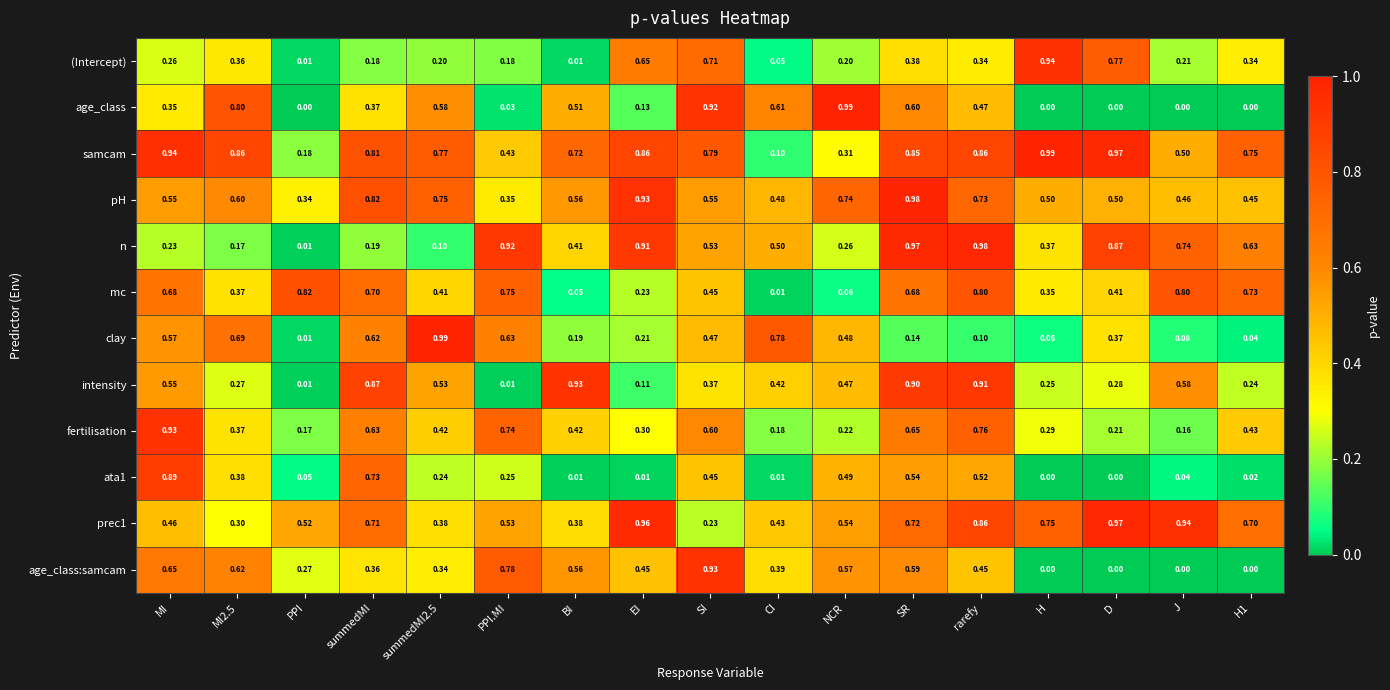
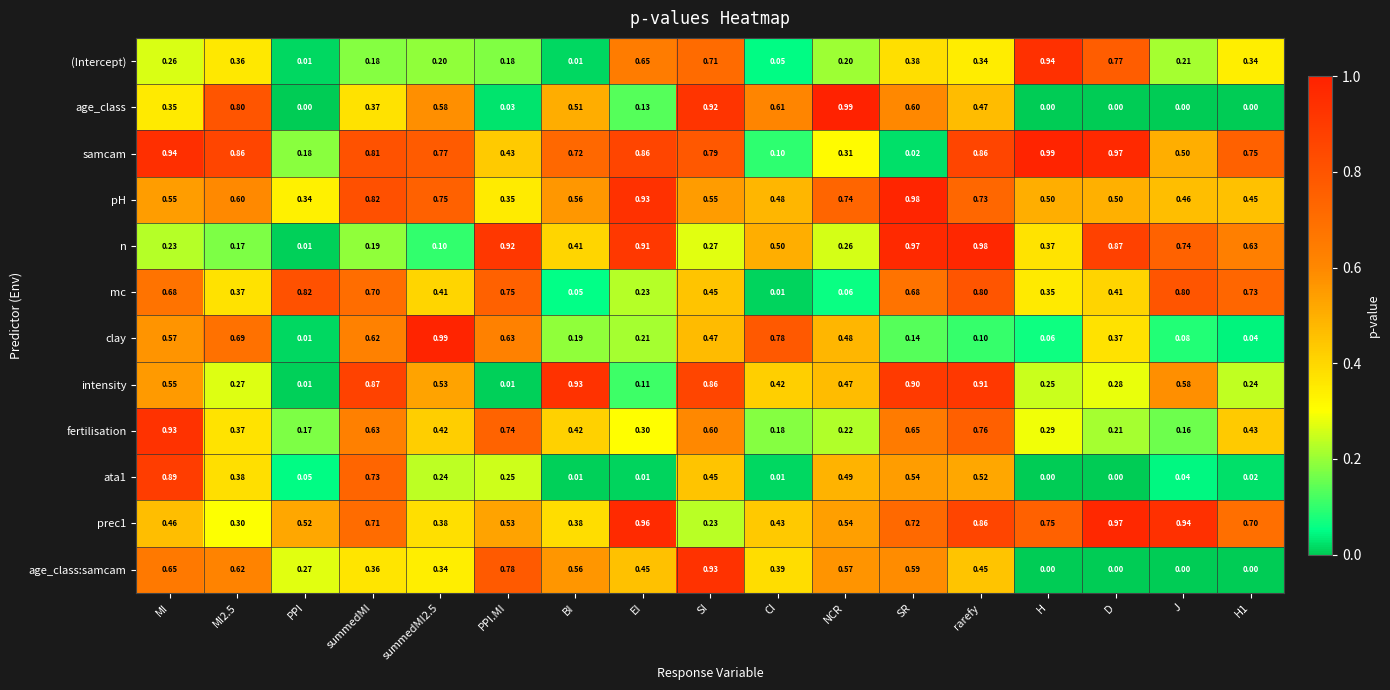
  {
    "samcam": {
      "MI": 0.94,
      "MI2.5": 0.86,
      "PPI": 0.18,
      "summedMI": 0.81,
      "summedMI2.5": 0.77,
      "PPI.MI": 0.43,
      "BI": 0.72,
      "EI": 0.86,
      "SI": 0.79,
      "CI": 0.10,
      "NCR": 0.31,
-     "SR": 0.85,
+     "SR": 0.02,
      "rarefy": 0.86,
      "H": 0.99,
      "D": 0.97,
      "J": 0.50,
      "H1": 0.75
    },
    "n": {
      "MI": 0.23,
      "MI2.5": 0.17,
      "PPI": 0.01,
      "summedMI": 0.19,
      "summedMI2.5": 0.10,
      "PPI.MI": 0.92,
      "BI": 0.41,
      "EI": 0.91,
-     "SI": 0.53,
+     "SI": 0.27,
      "CI": 0.50,
      "NCR": 0.26,
      "SR": 0.97,
      "rarefy": 0.98,
      "H": 0.37,
      "D": 0.87,
      "J": 0.74,
      "H1": 0.63
    },
    "intensity": {
      "MI": 0.55,
      "MI2.5": 0.27,
      "PPI": 0.01,
      "summedMI": 0.87,
      "summedMI2.5": 0.53,
      "PPI.MI": 0.01,
      "BI": 0.93,
      "EI": 0.11,
-     "SI": 0.37,
+     "SI": 0.86,
      "CI": 0.42,
      "NCR": 0.47,
      "SR": 0.90,
      "rarefy": 0.91,
      "H": 0.25,
      "D": 0.28,
      "J": 0.58,
      "H1": 0.24
    }
  }
